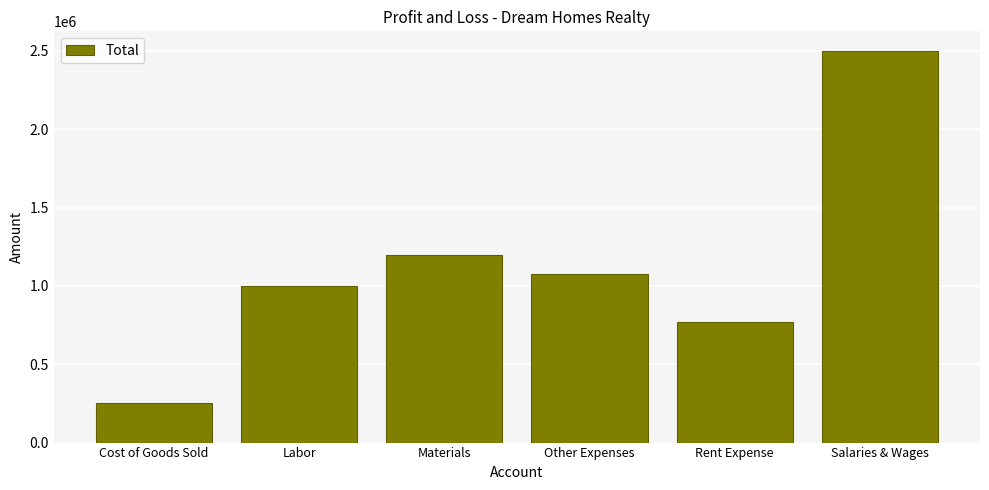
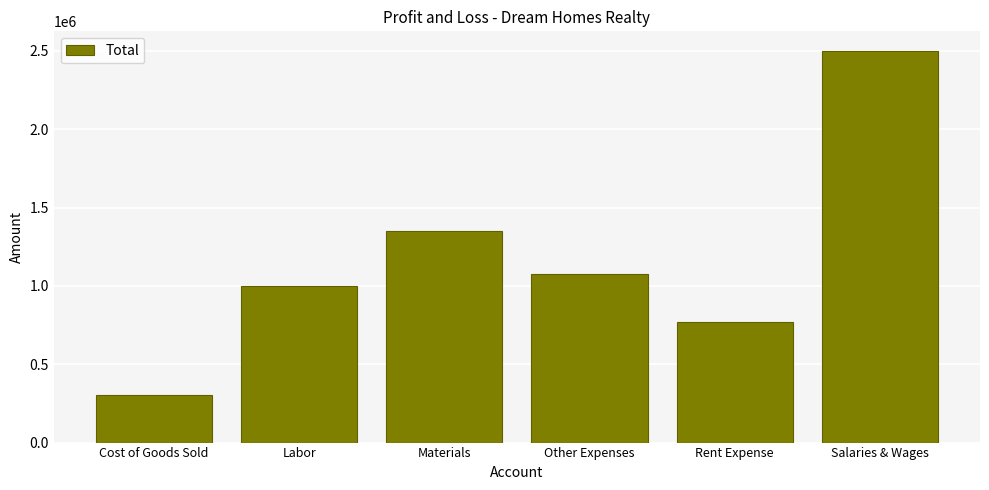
  {
-   "Cost of Goods Sold": 250000,
+   "Cost of Goods Sold": 310000,
    "Labor": 1000000,
-   "Materials": 1200000,
+   "Materials": 1350000,
    "Other Expenses": 1070000,
    "Rent Expense": 770000,
    "Salaries & Wages": 2500000
  }
